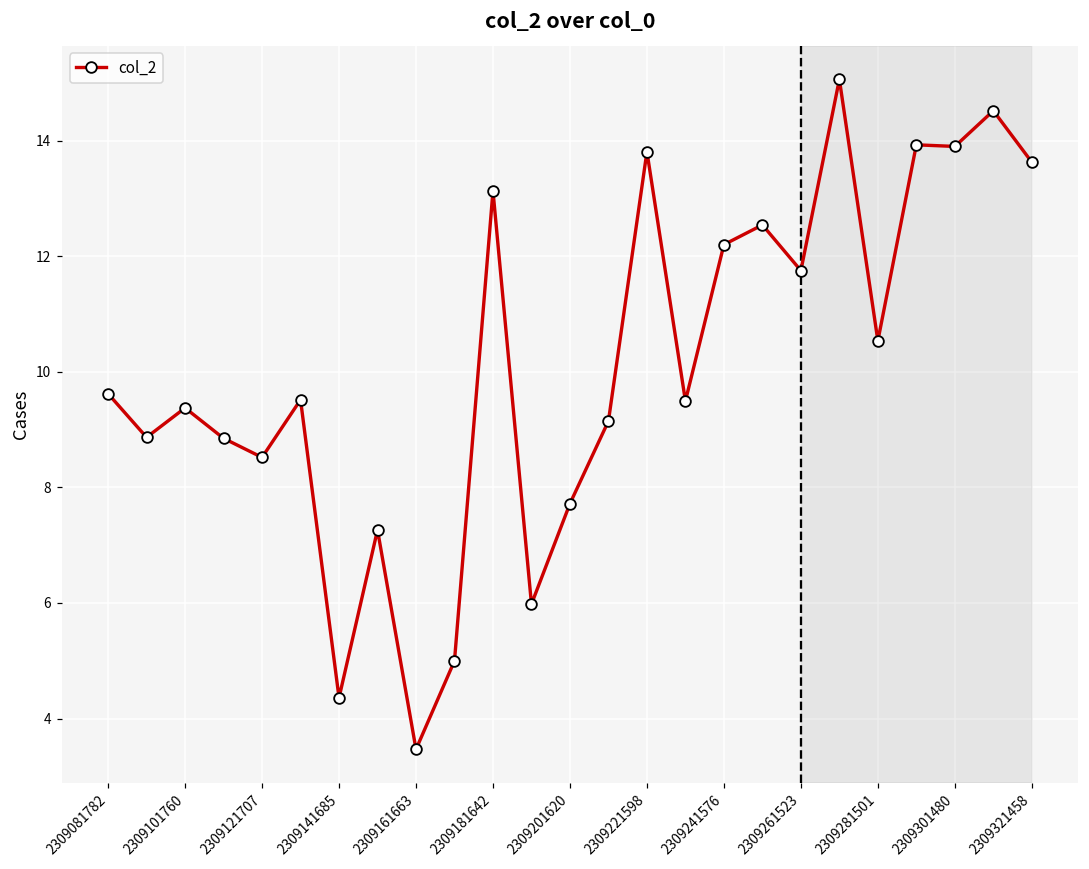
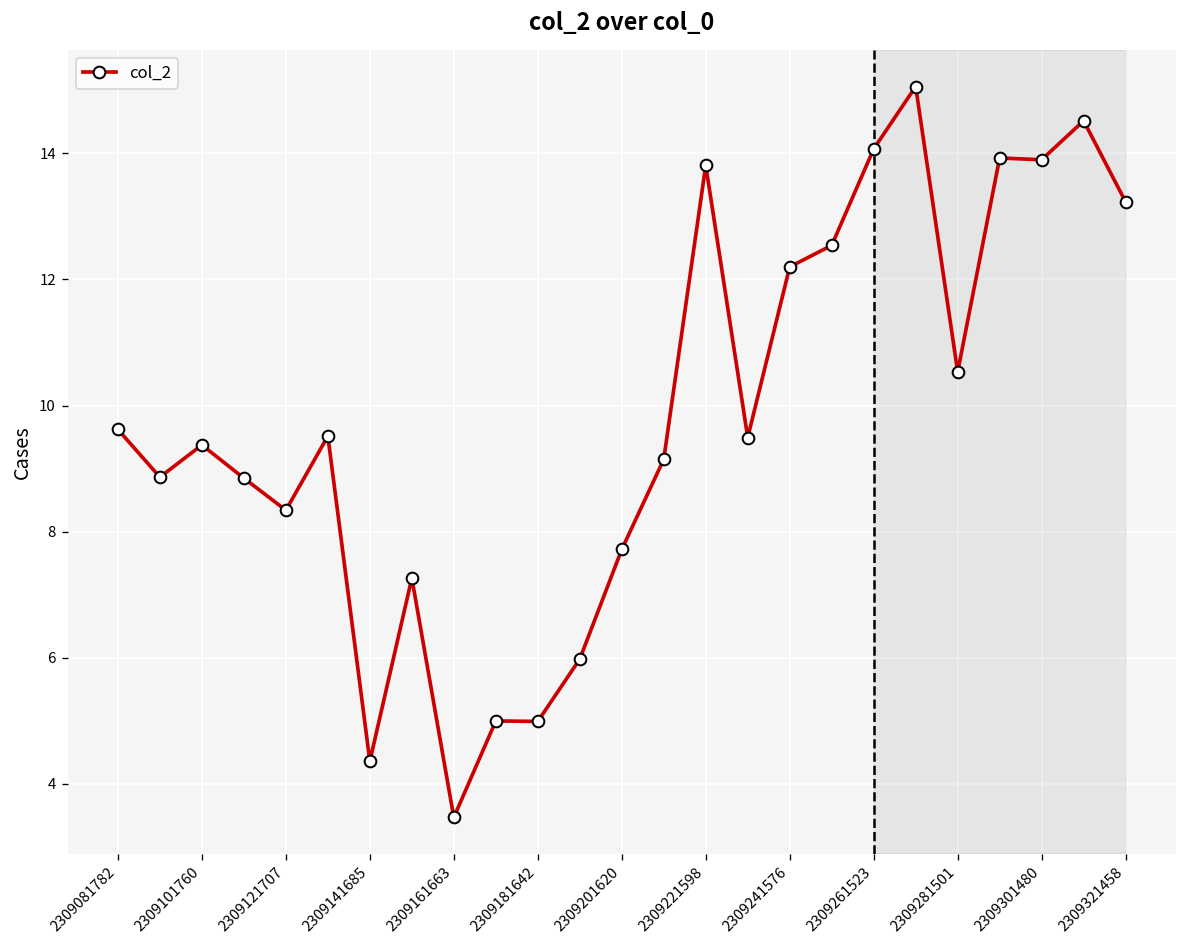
  {
    "2309081782": 9.6,
    "2309101760": 9.4,
-   "2309121707": 8.5,
+   "2309121707": 8.3,
    "2309141685": 4.4,
    "2309161663": 3.5,
-   "2309181642": 13.1,
+   "2309181642": 5.0,
    "2309201620": 7.7,
    "2309221598": 13.8,
    "2309241576": 12.2,
-   "2309261523": 11.8,
+   "2309261523": 14.1,
    "2309281501": 10.5,
    "2309301480": 13.9,
-   "2309321458": 13.6
+   "2309321458": 13.2
  }
